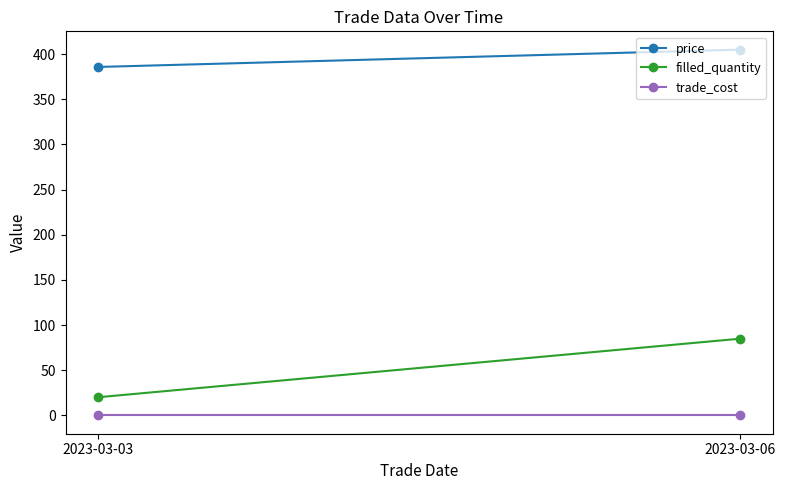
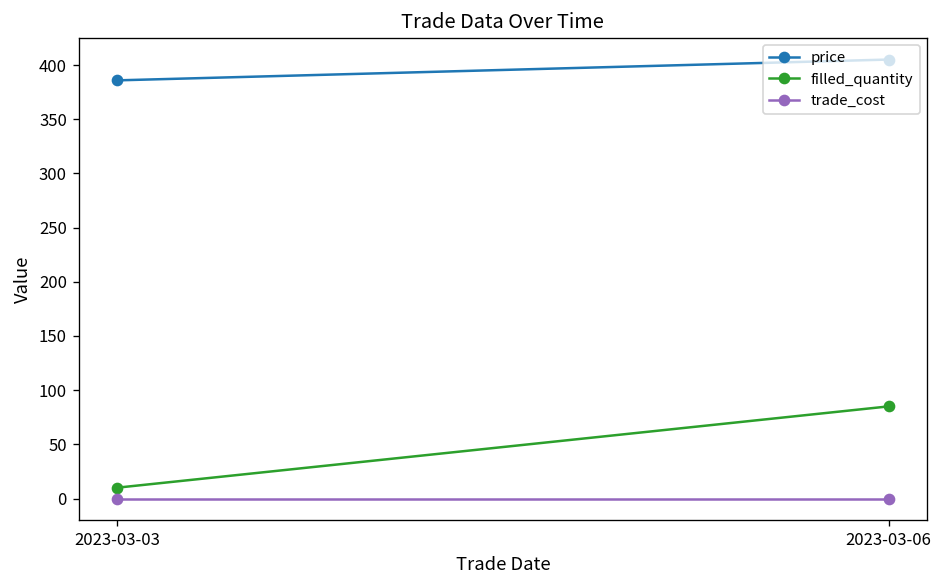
  {
    "price": {
      "2023-03-03": 390
    },
    "filled_quantity": {
-     "2023-03-03": 20,
+     "2023-03-03": 10,
      "2023-03-06": 90
    },
    "trade_cost": {
      "2023-03-03": 0,
      "2023-03-06": 0
    }
  }
